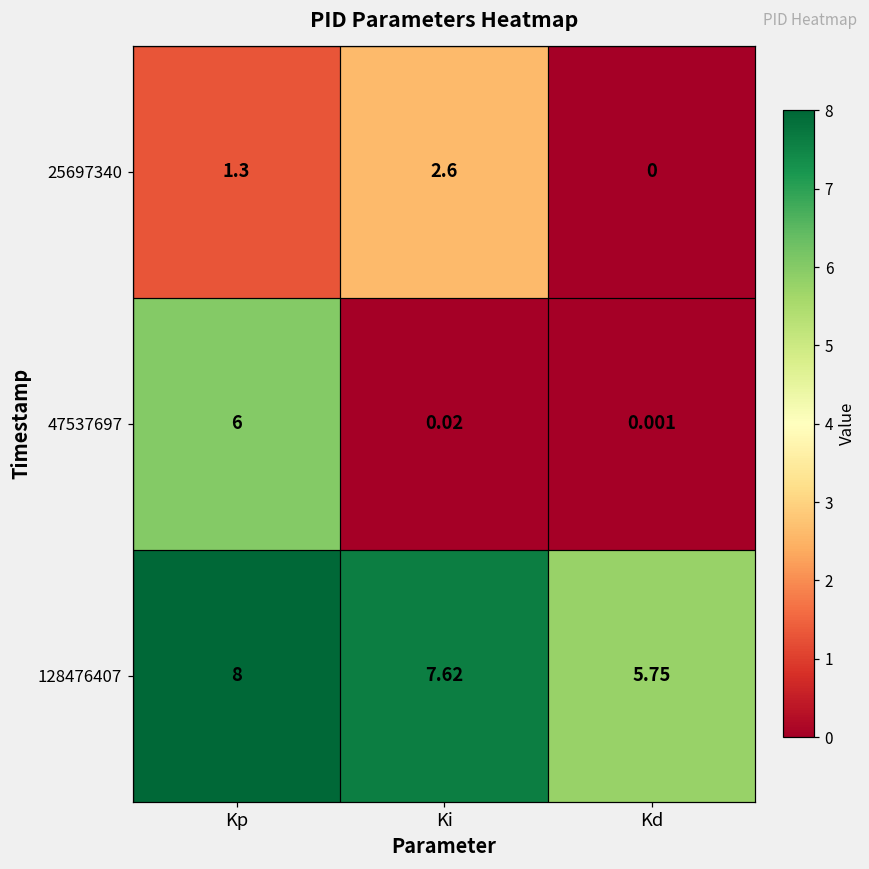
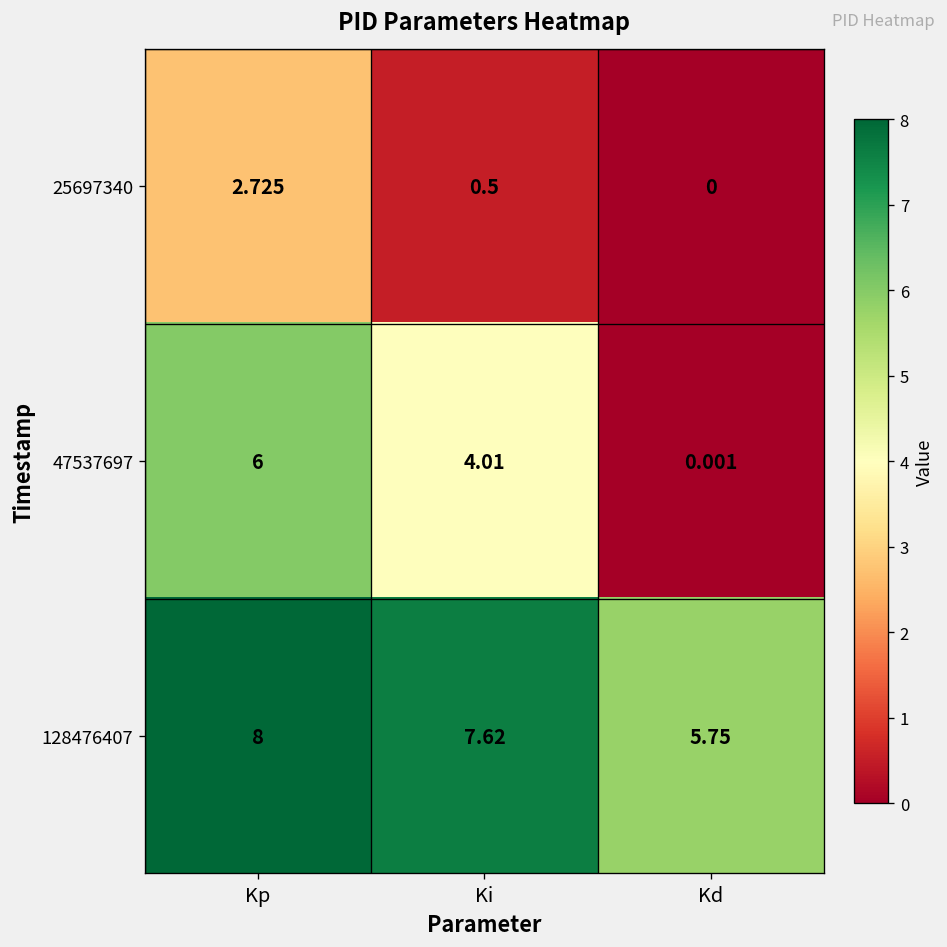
  {
    "25697340": {
-     "Kp": 1.3,
-     "Ki": 2.6,
+     "Kp": 2.725,
+     "Ki": 0.5,
      "Kd": 0
    },
    "47537697": {
      "Kp": 6,
-     "Ki": 0.02,
+     "Ki": 4.01,
      "Kd": 0.001
    },
    "128476407": {
      "Kp": 8,
      "Ki": 7.62,
      "Kd": 5.75
    }
  }
